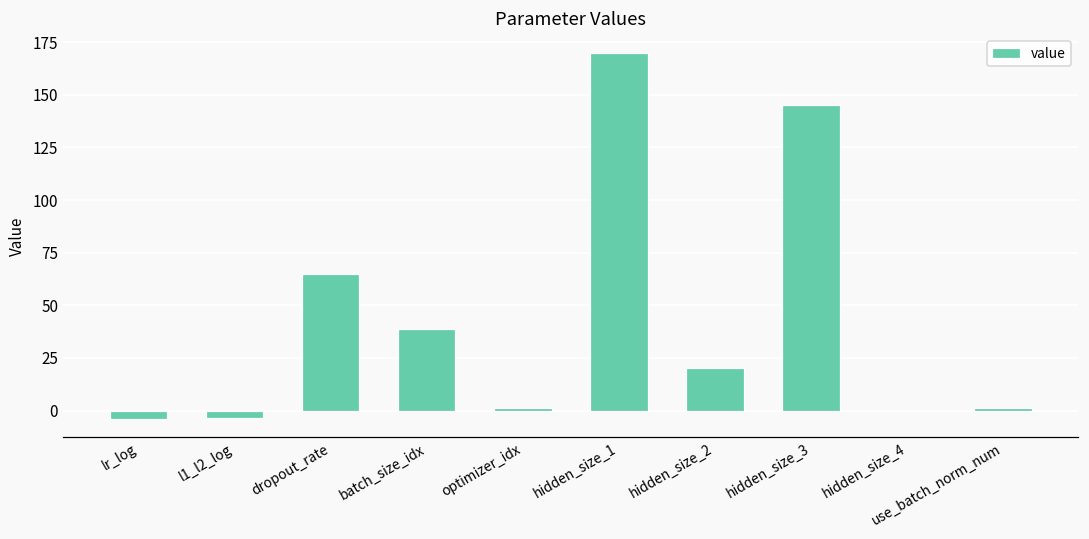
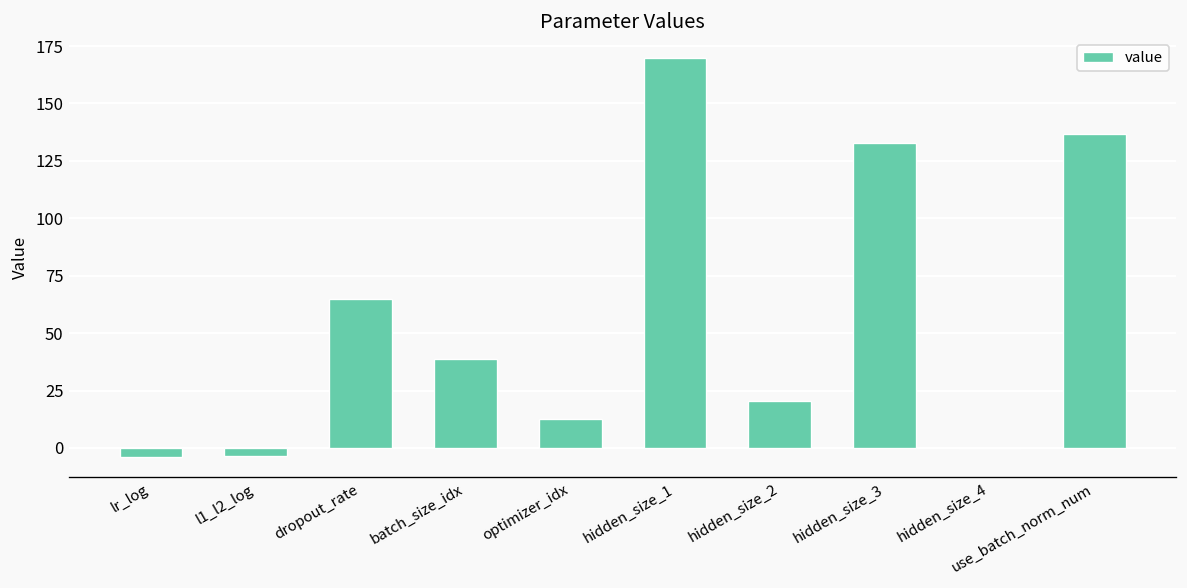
  {
    "lr_log": -4,
    "l1_l2_log": -3,
    "dropout_rate": 65,
    "batch_size_idx": 39,
-   "optimizer_idx": 1,
+   "optimizer_idx": 13,
    "hidden_size_1": 170,
    "hidden_size_2": 20,
-   "hidden_size_3": 145,
+   "hidden_size_3": 133,
    "hidden_size_4": 0,
-   "use_batch_norm_num": 1
+   "use_batch_norm_num": 137
  }
